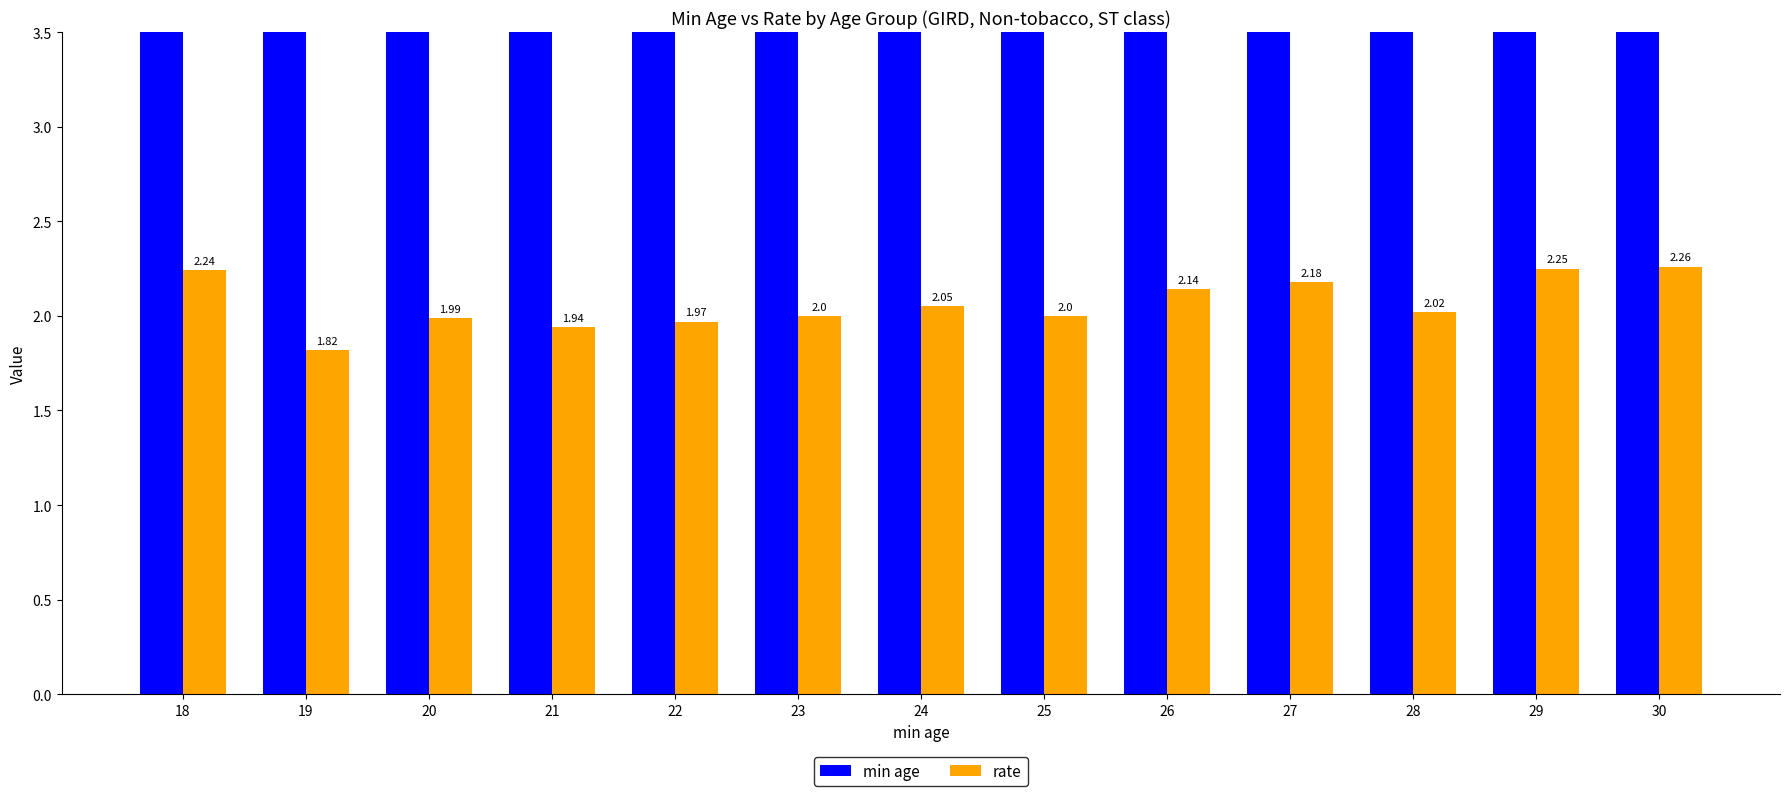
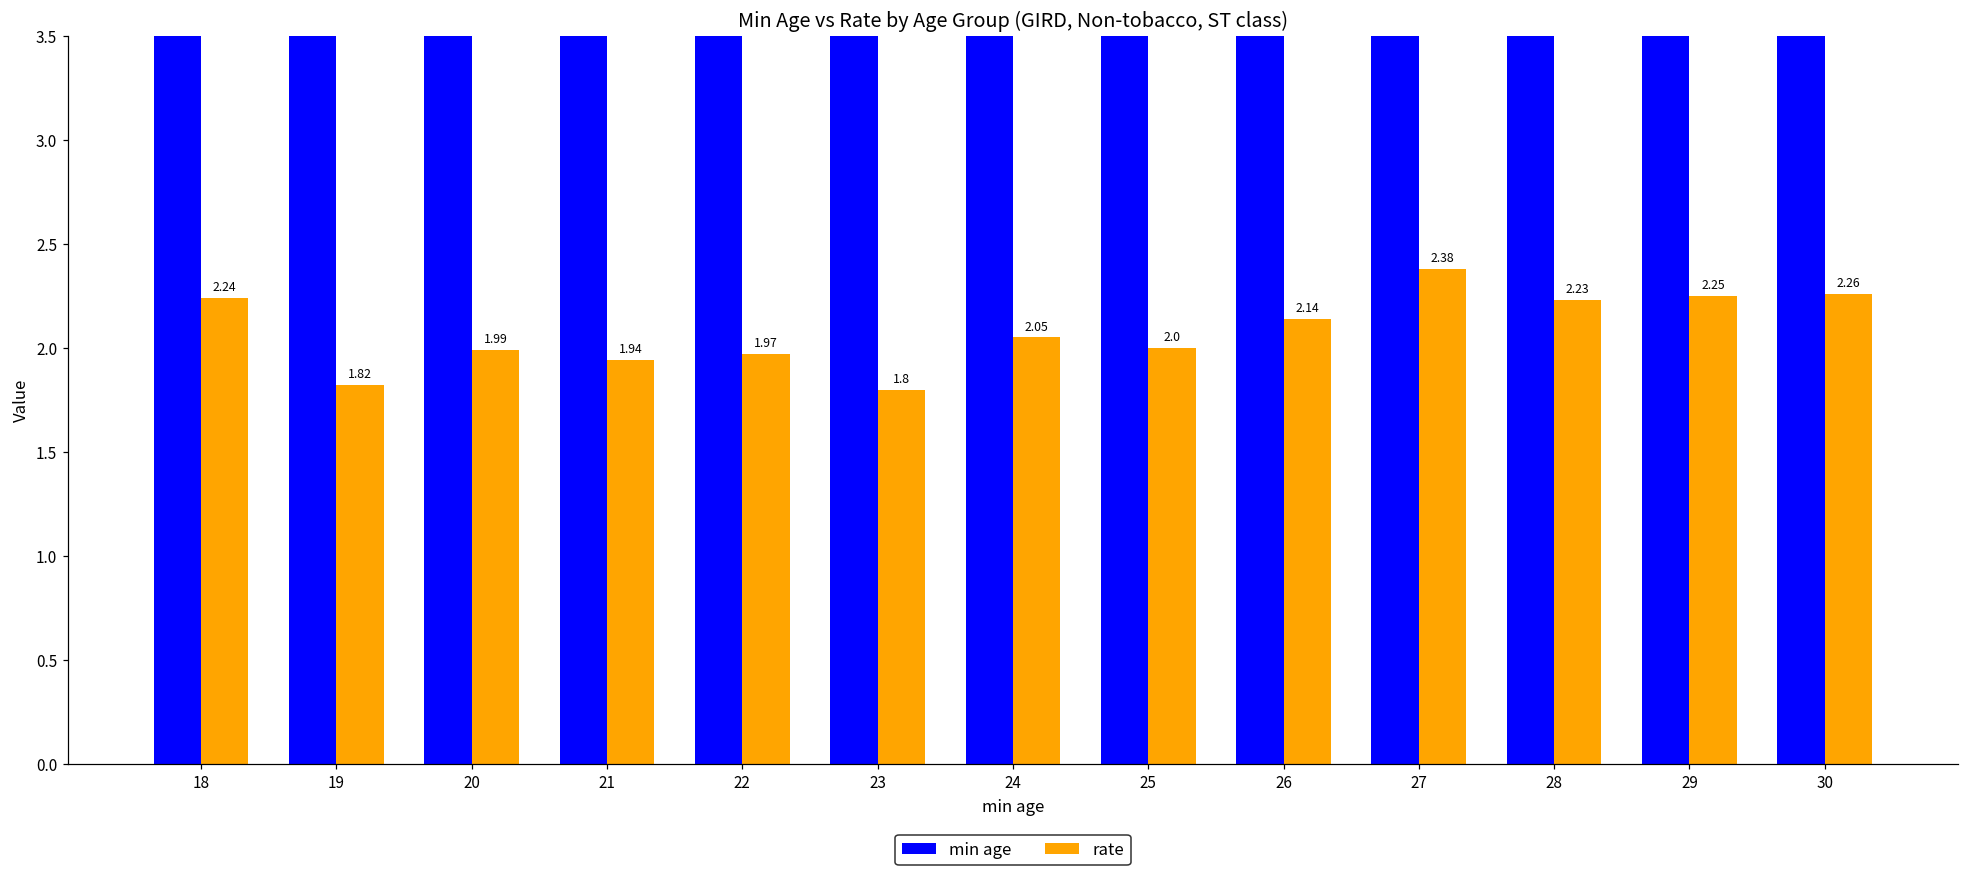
  {
    "rate": {
      "18": 2.24,
      "19": 1.82,
      "20": 1.99,
      "21": 1.94,
      "22": 1.97,
-     "23": 2.0,
+     "23": 1.8,
      "24": 2.05,
      "25": 2.0,
      "26": 2.14,
-     "27": 2.18,
-     "28": 2.02,
+     "27": 2.38,
+     "28": 2.23,
      "29": 2.25,
      "30": 2.26
    }
  }
